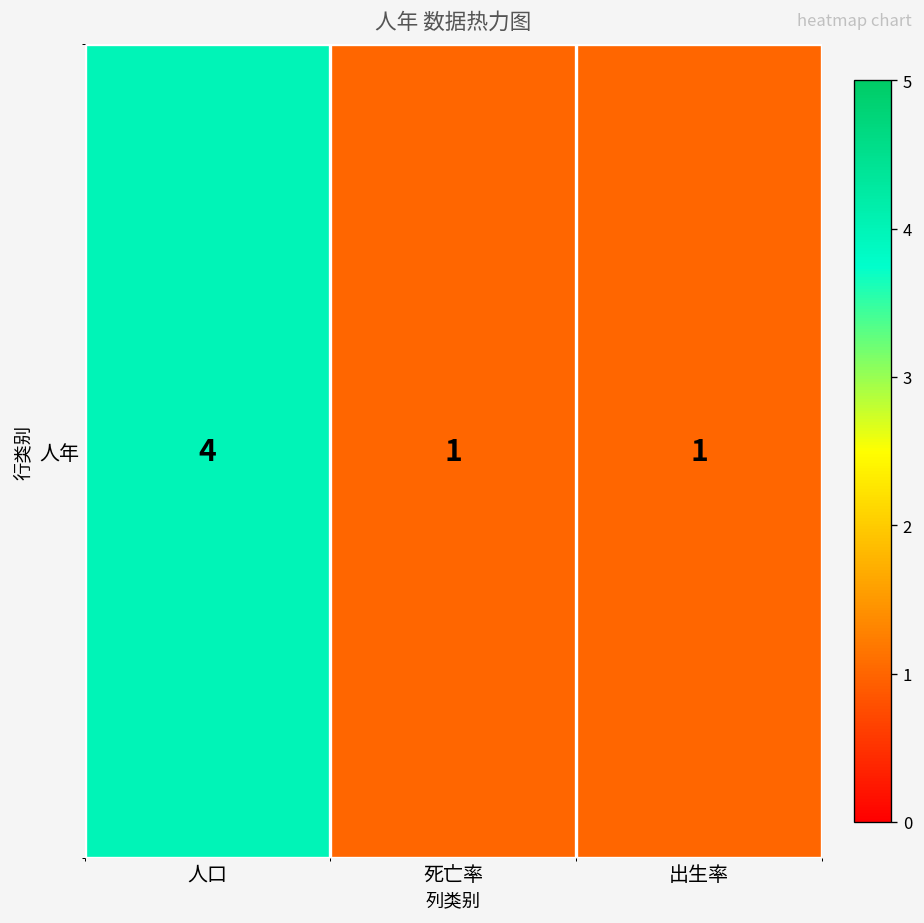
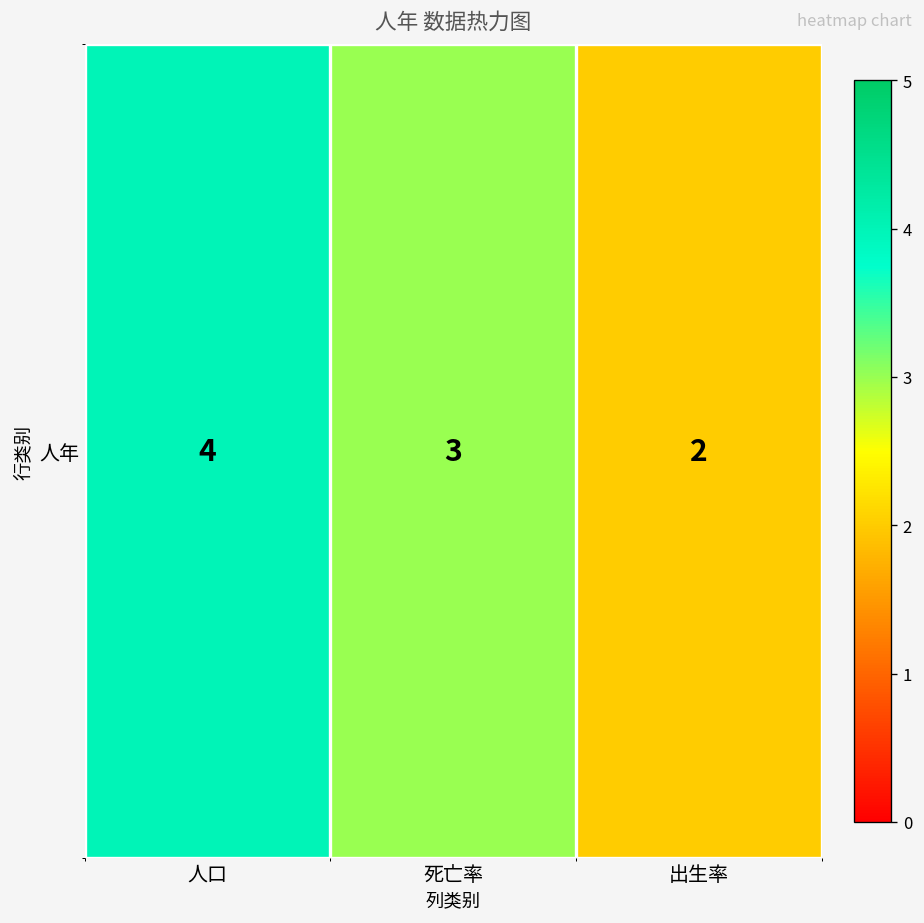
  {
    "人年": {
      "人口": 4,
-     "死亡率": 1,
-     "出生率": 1
+     "死亡率": 3,
+     "出生率": 2
    }
  }
